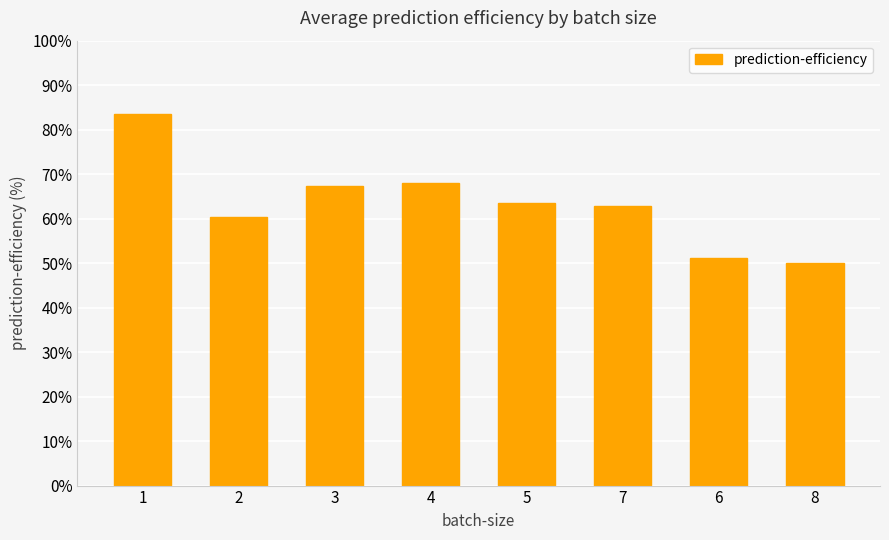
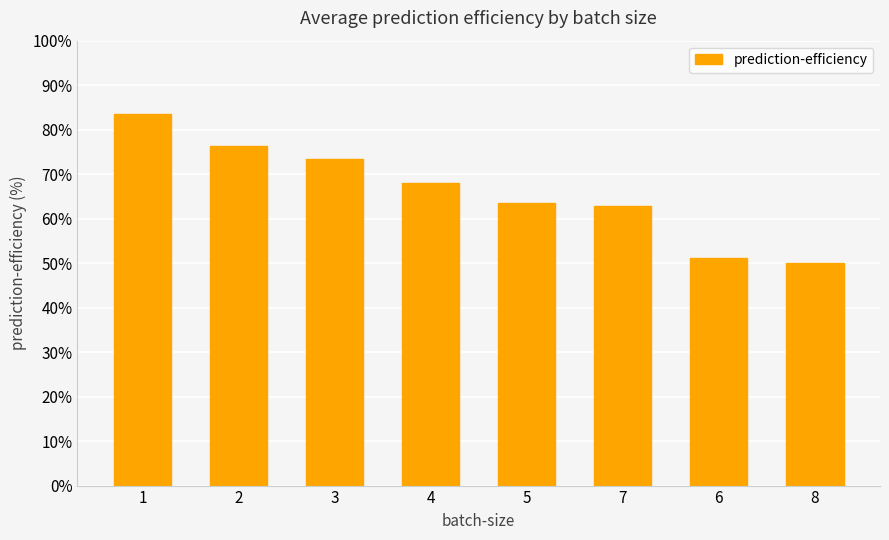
  {
    "1": "84%",
-   "2": "60%",
-   "3": "67%",
+   "2": "76%",
+   "3": "73%",
    "4": "68%",
    "5": "64%",
    "7": "63%",
    "6": "51%",
    "8": "50%"
  }
